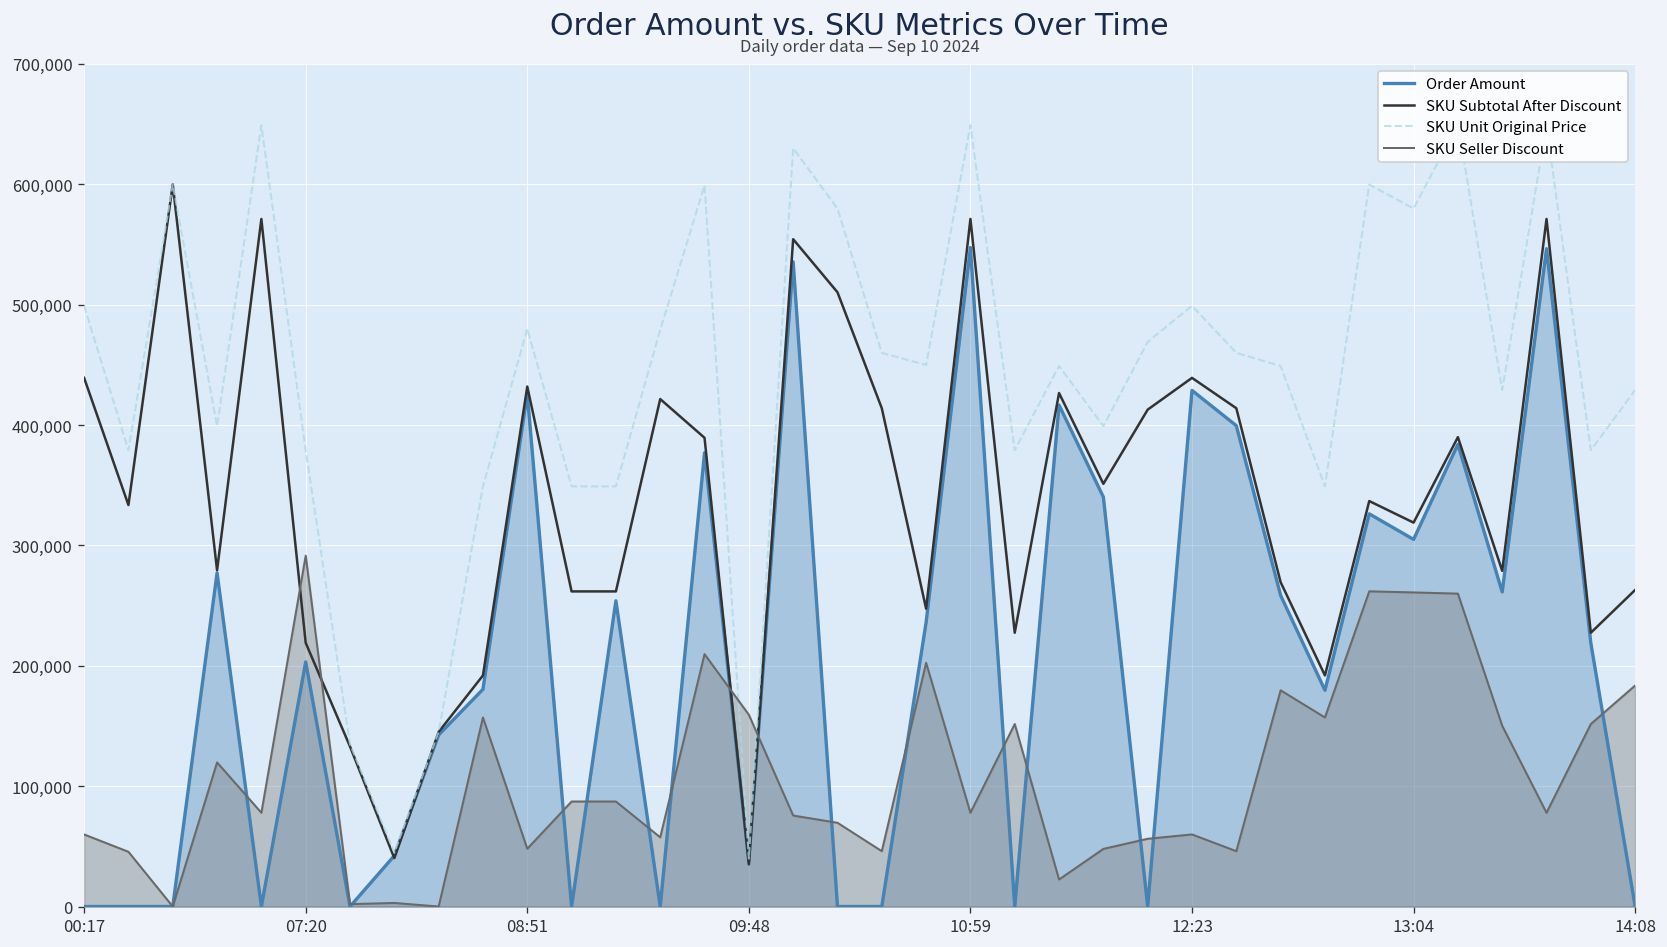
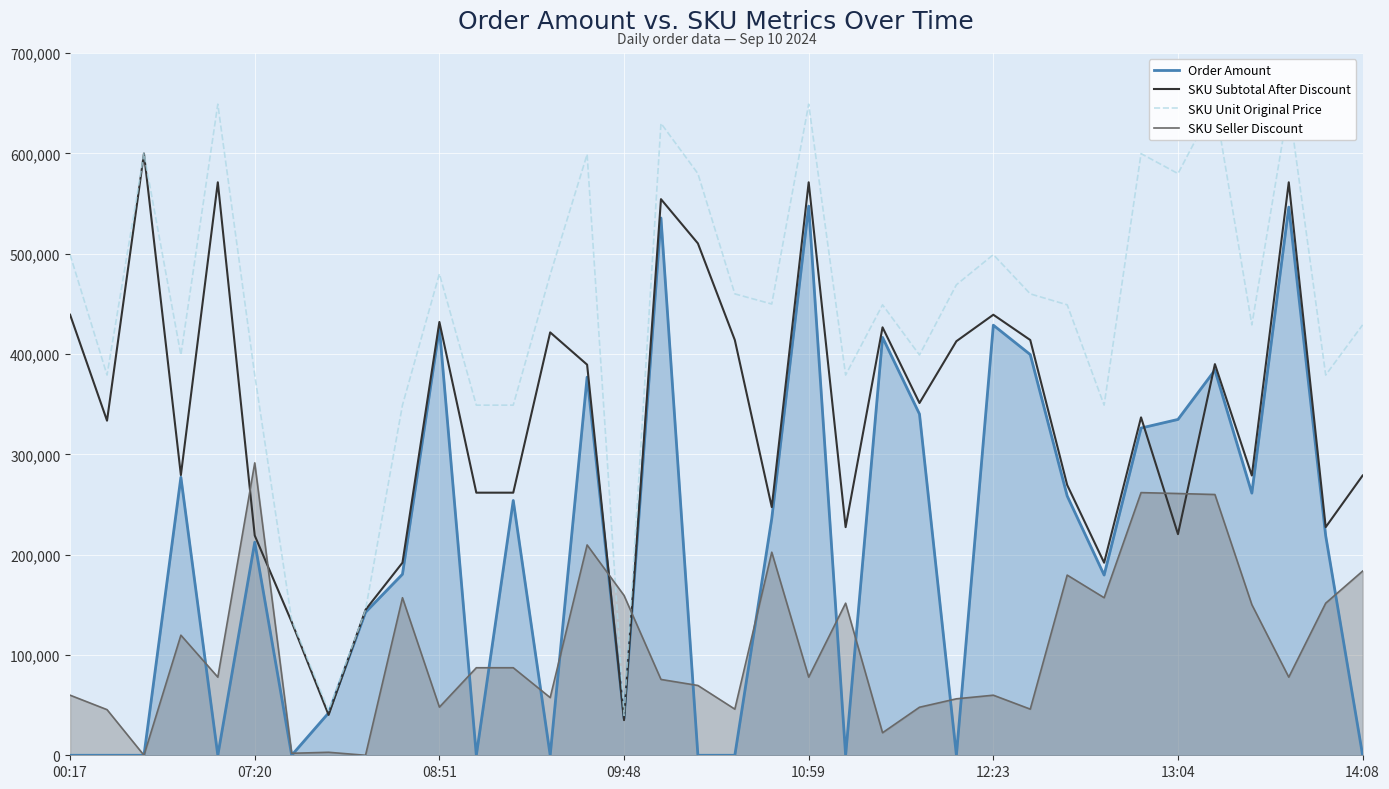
  {
    "Order Amount": {
      "00:17": "0",
-     "07:20": "203,000",
+     "07:20": "212,000",
      "08:51": "426,000",
      "10:59": "547,000",
      "12:23": "429,000",
-     "13:04": "305,000",
+     "13:04": "335,000",
      "14:08": "0"
    },
    "SKU Subtotal After Discount": {
      "00:17": "439,000",
      "07:20": "219,000",
      "08:51": "432,000",
      "10:59": "571,000",
      "12:23": "439,000",
-     "13:04": "319,000",
-     "14:08": "263,000"
+     "13:04": "220,000",
+     "14:08": "279,000"
    },
    "SKU Unit Original Price": {
      "00:17": "499,000",
      "07:20": "379,000",
      "08:51": "480,000",
      "09:48": "40,000",
      "10:59": "649,000",
      "12:23": "499,000",
      "13:04": "580,000",
      "14:08": "429,000"
    },
    "SKU Seller Discount": {
      "00:17": "60,000",
      "07:20": "291,000",
      "08:51": "48,000",
      "09:48": "159,000",
      "10:59": "78,000",
      "12:23": "60,000",
      "13:04": "261,000",
      "14:08": "184,000"
    }
  }
